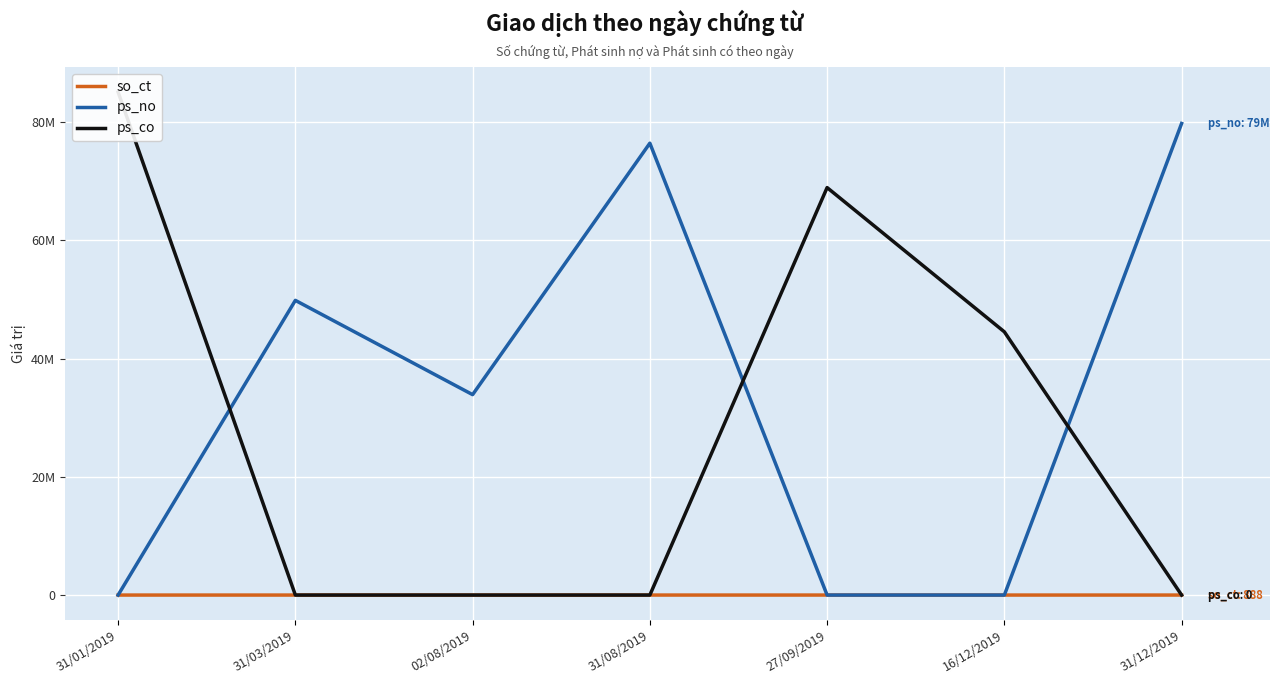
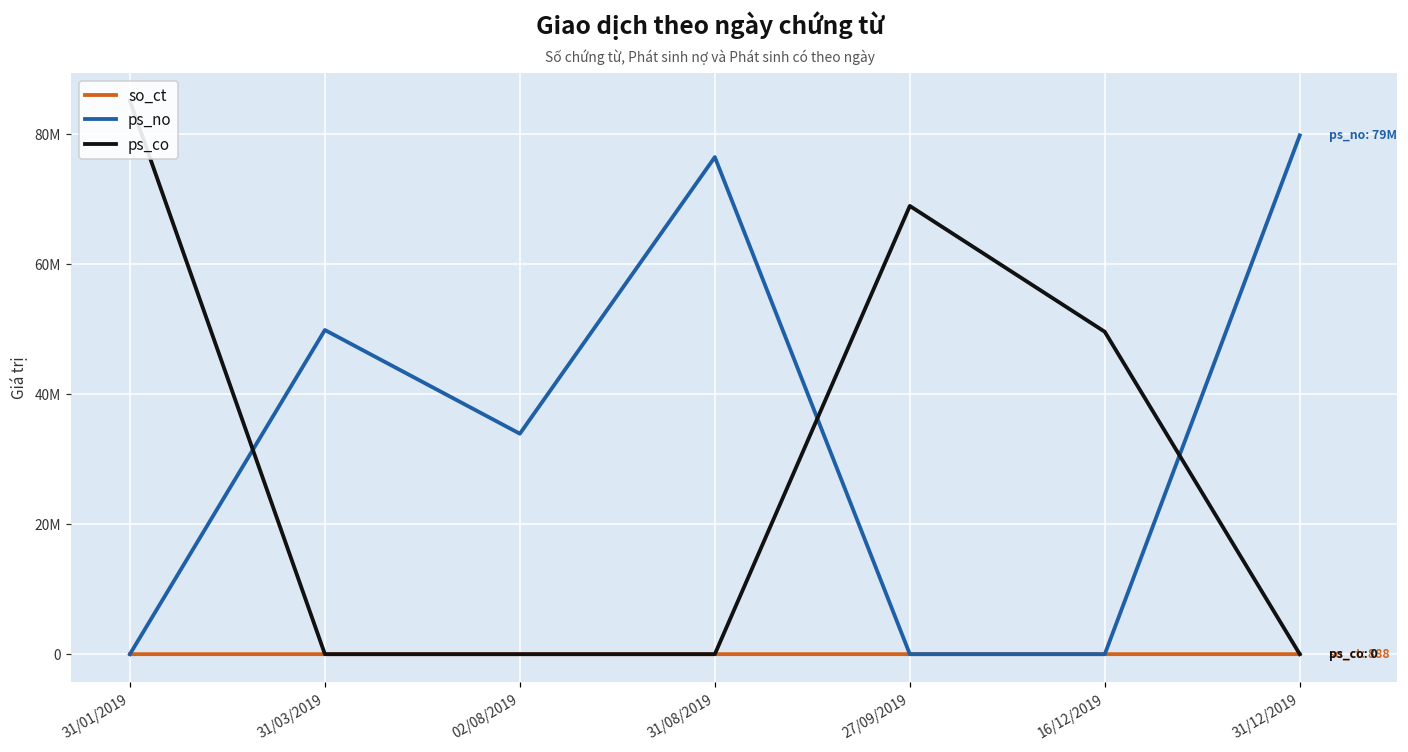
  {
    "ps_no": {
      "31/03/2019": 50000000,
      "02/08/2019": 34000000,
      "31/08/2019": 76000000,
      "31/12/2019": 80000000
    },
    "ps_co": {
      "27/09/2019": 69000000,
-     "16/12/2019": 45000000
+     "16/12/2019": 50000000
    }
  }
